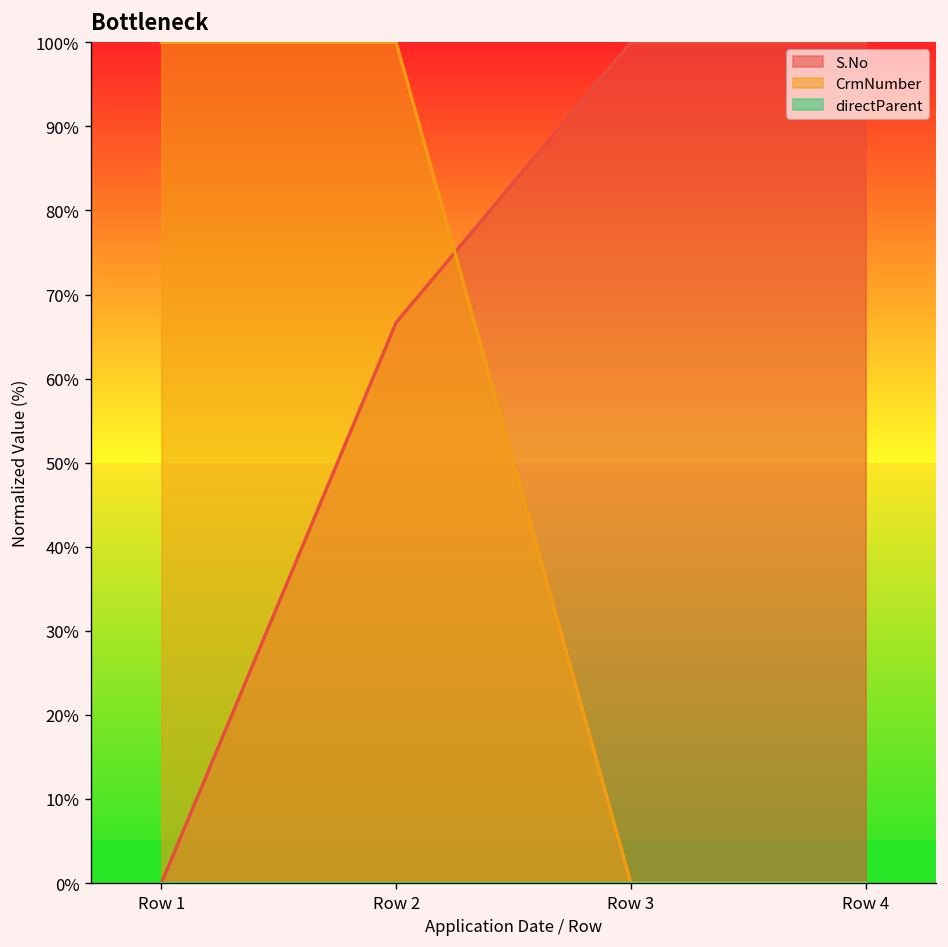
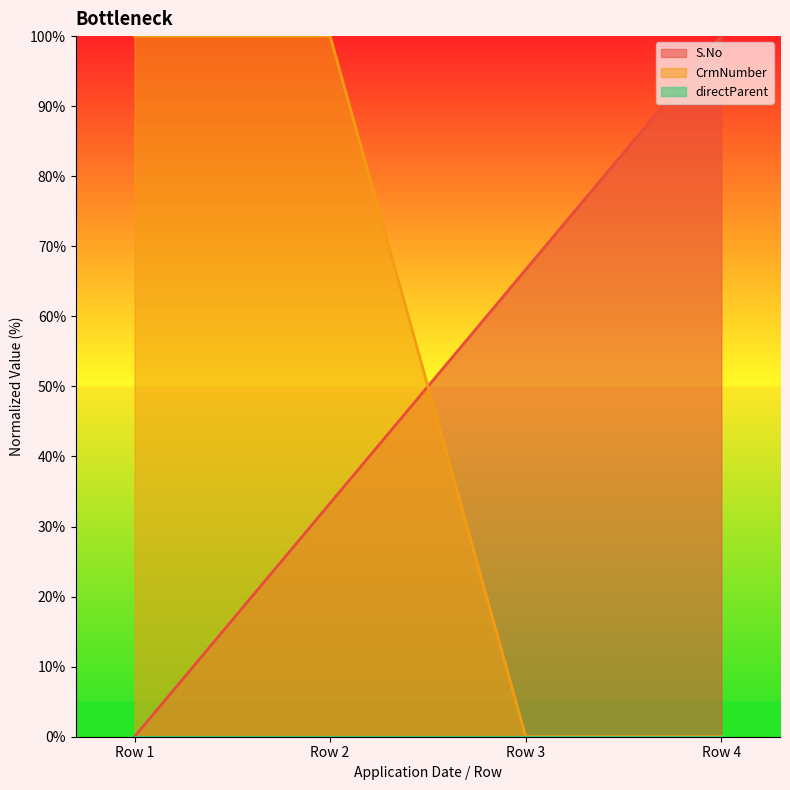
  {
    "S.No": {
-     "Row 2": "67%",
-     "Row 3": "100%",
+     "Row 2": "33%",
+     "Row 3": "67%",
      "Row 4": "100%"
    },
    "CrmNumber": {
      "Row 1": "100%",
      "Row 2": "100%"
    },
    "directParent": {
      "Row 2": "0%"
    }
  }
